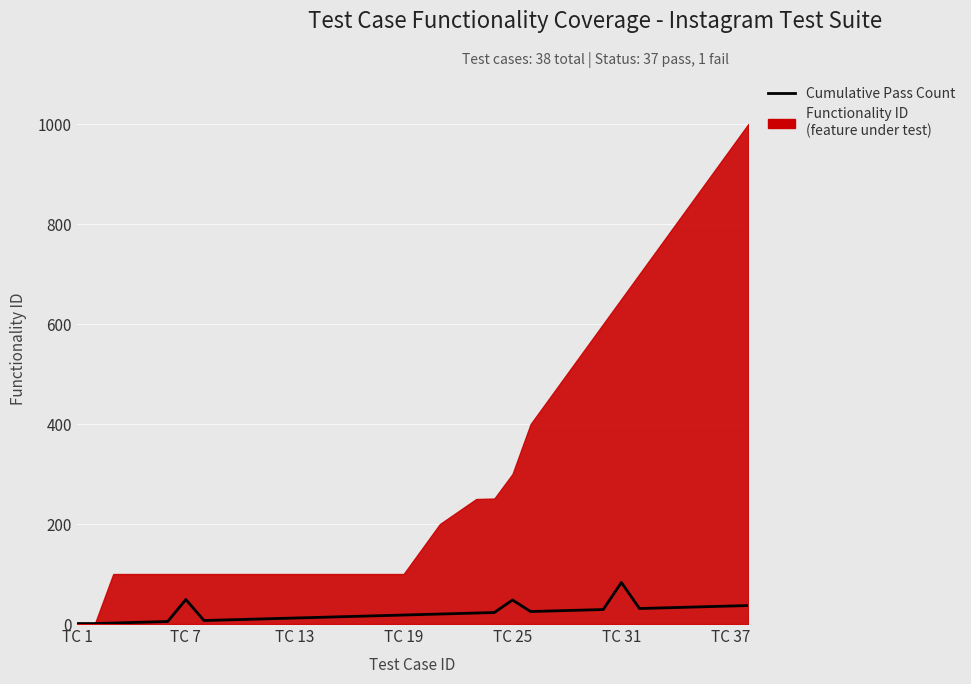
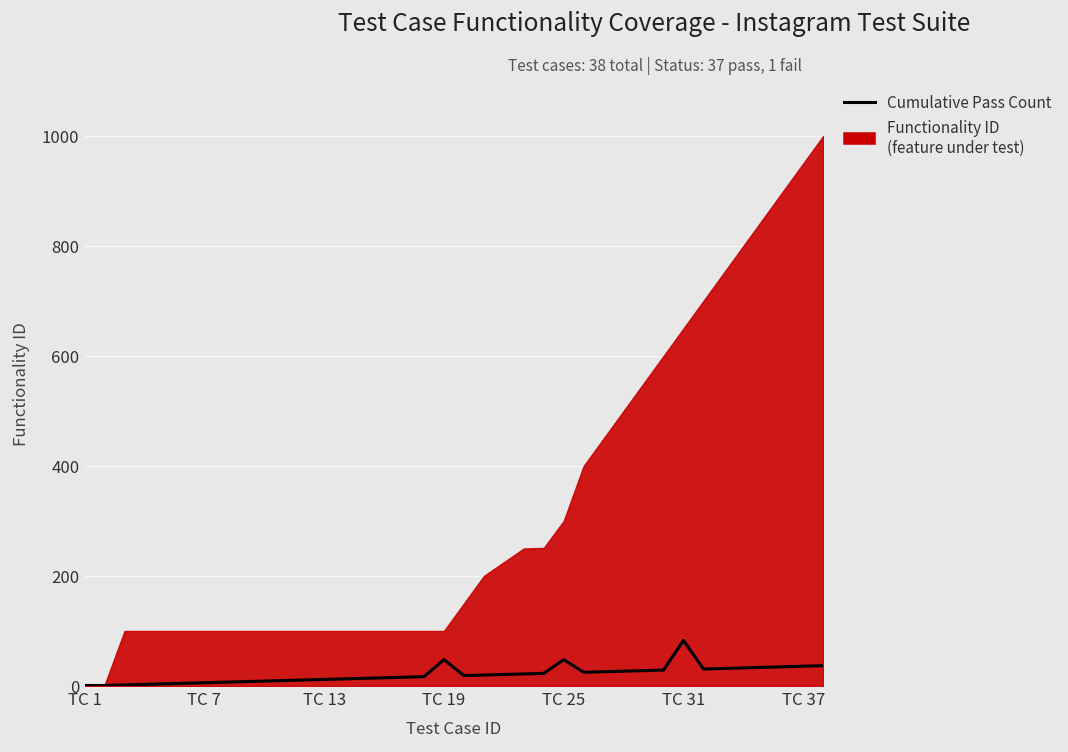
  {
    "Cumulative Pass Count": {
-     "TC 7": 50,
+     "TC 7": 10,
      "TC 13": 10,
-     "TC 19": 20,
+     "TC 19": 50,
      "TC 25": 50,
      "TC 31": 80,
      "TC 37": 40
    }
  }
